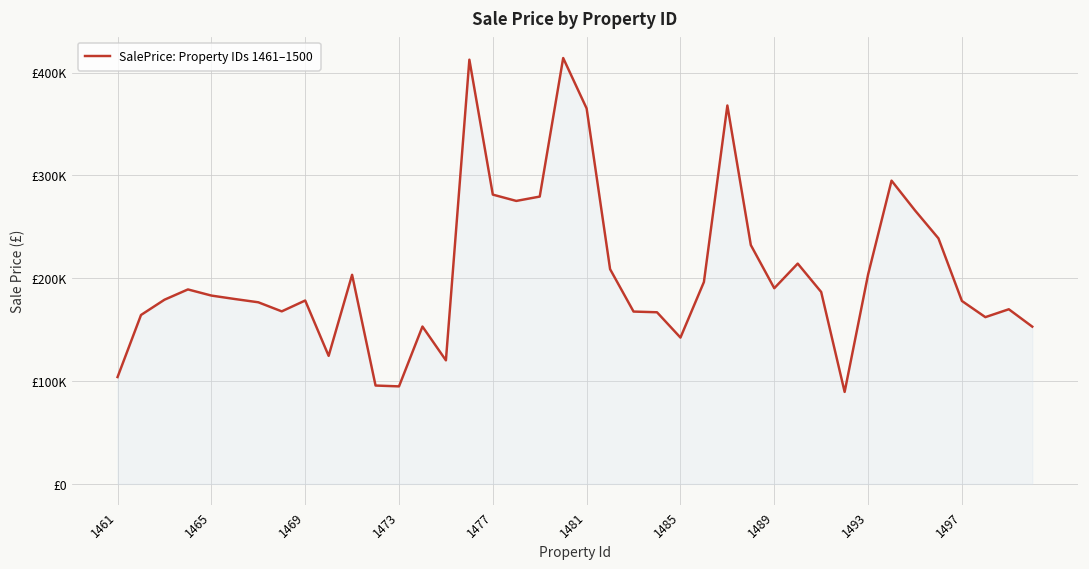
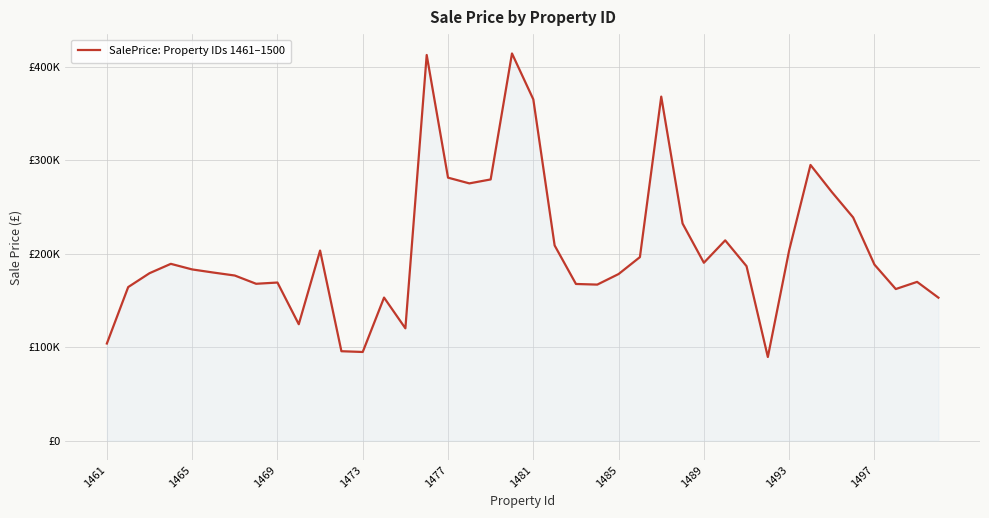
  {
    "1461": "£100000",
    "1465": "£180000",
-   "1469": "£180000",
+   "1469": "£170000",
    "1473": "£90000",
    "1477": "£280000",
    "1481": "£370000",
-   "1485": "£140000",
+   "1485": "£180000",
    "1489": "£190000",
    "1493": "£200000",
-   "1497": "£180000"
+   "1497": "£190000"
  }
